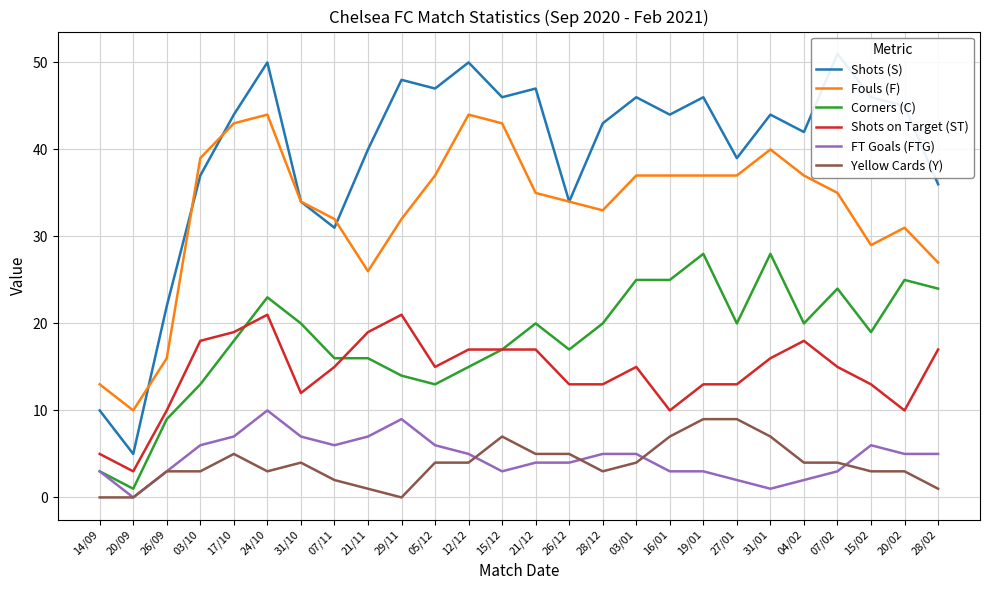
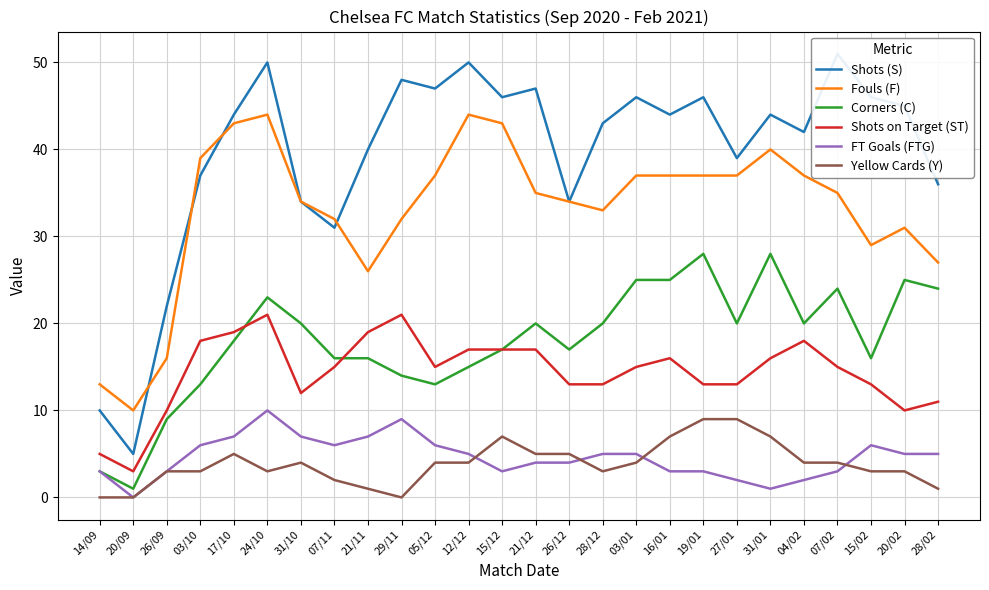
  {
    "Shots (S)": {
      "14/09": 10,
      "20/09": 5,
      "26/09": 22,
      "03/10": 37,
      "17/10": 44,
      "24/10": 50,
      "07/11": 31,
      "21/11": 40,
      "29/11": 48,
      "05/12": 47,
      "12/12": 50,
      "15/12": 46,
      "21/12": 47,
      "28/12": 43,
      "03/01": 46,
      "16/01": 44,
      "19/01": 46,
      "27/01": 39,
      "31/01": 44,
      "04/02": 42,
      "28/02": 36
    },
    "Fouls (F)": {
      "14/09": 13,
      "20/09": 10,
      "26/09": 16,
      "03/10": 39,
      "17/10": 43,
      "24/10": 44,
      "07/11": 32,
      "21/11": 26,
      "29/11": 32,
      "05/12": 37,
      "12/12": 44,
      "15/12": 43,
      "21/12": 35,
      "28/12": 33,
      "03/01": 37,
      "16/01": 37,
      "19/01": 37,
      "27/01": 37,
      "31/01": 40,
      "04/02": 37,
      "07/02": 35,
      "15/02": 29,
      "20/02": 31,
      "28/02": 27
    },
    "Corners (C)": {
      "20/09": 1,
      "26/09": 9,
      "03/10": 13,
      "17/10": 18,
      "24/10": 23,
      "31/10": 20,
      "07/11": 16,
      "21/11": 16,
      "29/11": 14,
      "05/12": 13,
      "12/12": 15,
      "21/12": 20,
      "26/12": 17,
      "28/12": 20,
      "03/01": 25,
      "16/01": 25,
      "19/01": 28,
      "27/01": 20,
      "31/01": 28,
      "04/02": 20,
      "07/02": 24,
-     "15/02": 19,
+     "15/02": 16,
      "20/02": 25,
      "28/02": 24
    },
    "Shots on Target (ST)": {
      "14/09": 5,
      "20/09": 3,
      "26/09": 10,
      "03/10": 18,
      "17/10": 19,
      "24/10": 21,
      "31/10": 12,
      "07/11": 15,
      "21/11": 19,
      "29/11": 21,
      "05/12": 15,
      "12/12": 17,
      "21/12": 17,
      "26/12": 13,
      "28/12": 13,
      "03/01": 15,
-     "16/01": 10,
+     "16/01": 16,
      "19/01": 13,
      "27/01": 13,
      "31/01": 16,
      "04/02": 18,
      "07/02": 15,
      "15/02": 13,
      "20/02": 10,
-     "28/02": 17
+     "28/02": 11
    },
    "FT Goals (FTG)": {
      "03/10": 6,
      "17/10": 7,
      "24/10": 10,
      "31/10": 7,
      "07/11": 6,
      "21/11": 7,
      "29/11": 9,
      "05/12": 6,
      "12/12": 5,
      "15/12": 3,
      "21/12": 4,
      "26/12": 4,
      "28/12": 5,
      "03/01": 5,
      "16/01": 3,
      "19/01": 3,
      "27/01": 2,
      "31/01": 1,
      "04/02": 2,
      "07/02": 3,
      "15/02": 6,
      "20/02": 5,
      "28/02": 5
    },
    "Yellow Cards (Y)": {
      "14/09": 0,
      "03/10": 3,
      "17/10": 5,
      "24/10": 3,
      "31/10": 4,
      "07/11": 2,
      "21/11": 1,
      "29/11": 0,
      "05/12": 4,
      "12/12": 4,
      "15/12": 7,
      "21/12": 5,
      "26/12": 5,
      "28/12": 3,
      "03/01": 4,
      "16/01": 7,
      "19/01": 9,
      "27/01": 9,
      "31/01": 7,
      "04/02": 4,
      "07/02": 4,
      "15/02": 3,
      "20/02": 3,
      "28/02": 1
    }
  }
